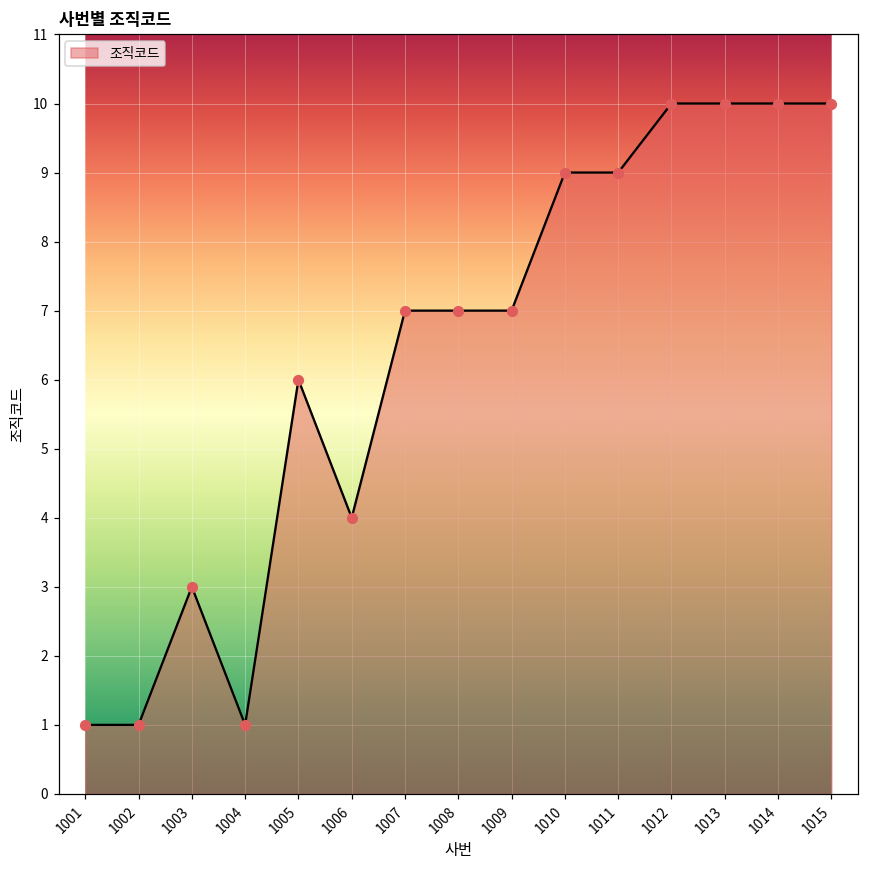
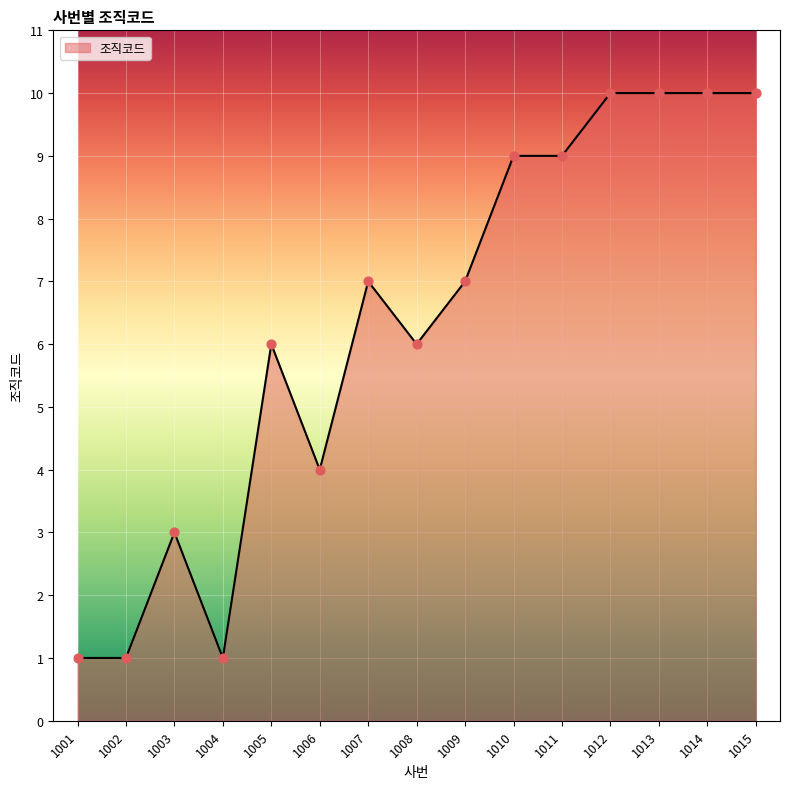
  {
    "1001": 1,
    "1002": 1,
    "1003": 3,
    "1004": 1,
    "1005": 6,
    "1006": 4,
    "1007": 7,
-   "1008": 7,
+   "1008": 6,
    "1009": 7,
    "1010": 9,
    "1011": 9,
    "1012": 10,
    "1013": 10,
    "1014": 10,
    "1015": 10
  }
